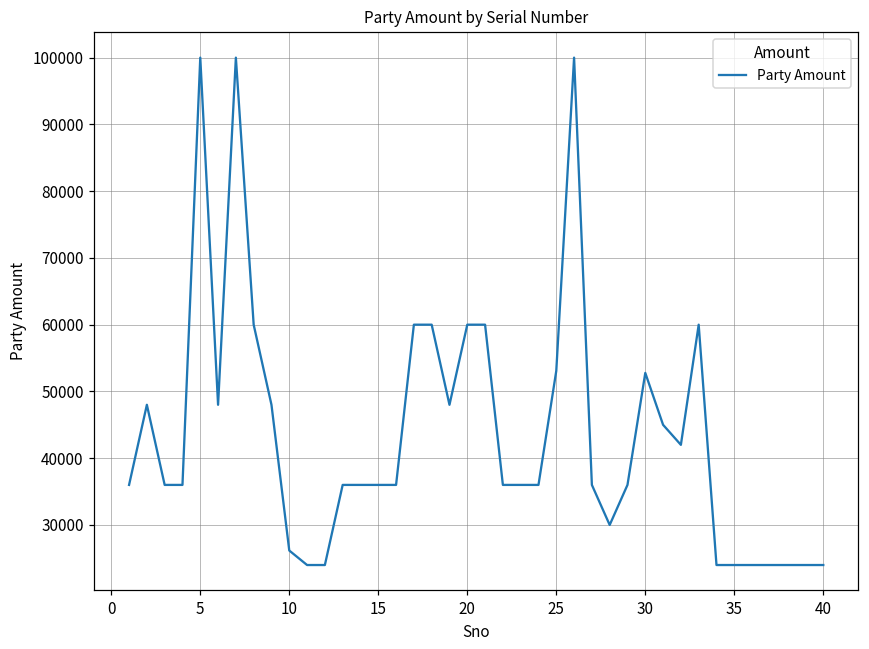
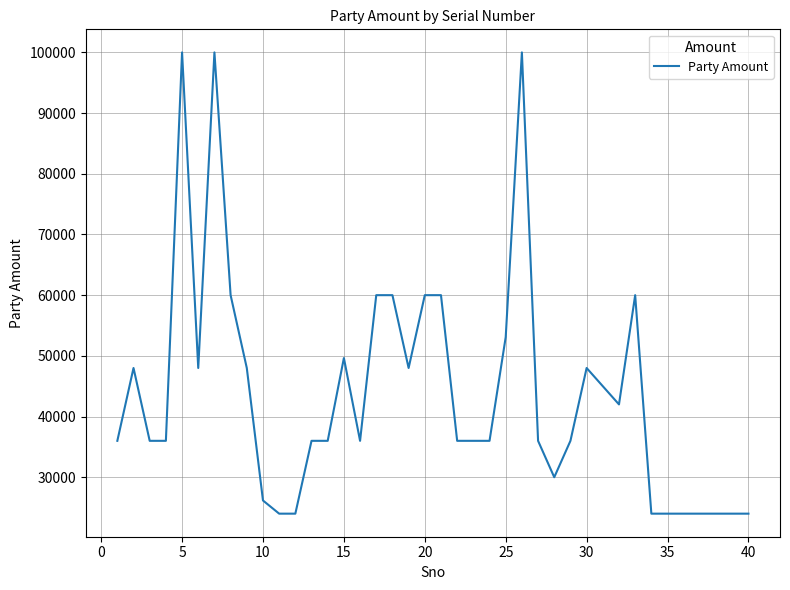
  {
    "5": 100000,
    "10": 26000,
-   "15": 36000,
+   "15": 50000,
    "20": 60000,
    "25": 53000,
-   "30": 53000,
+   "30": 48000,
    "35": 24000,
    "40": 24000
  }
